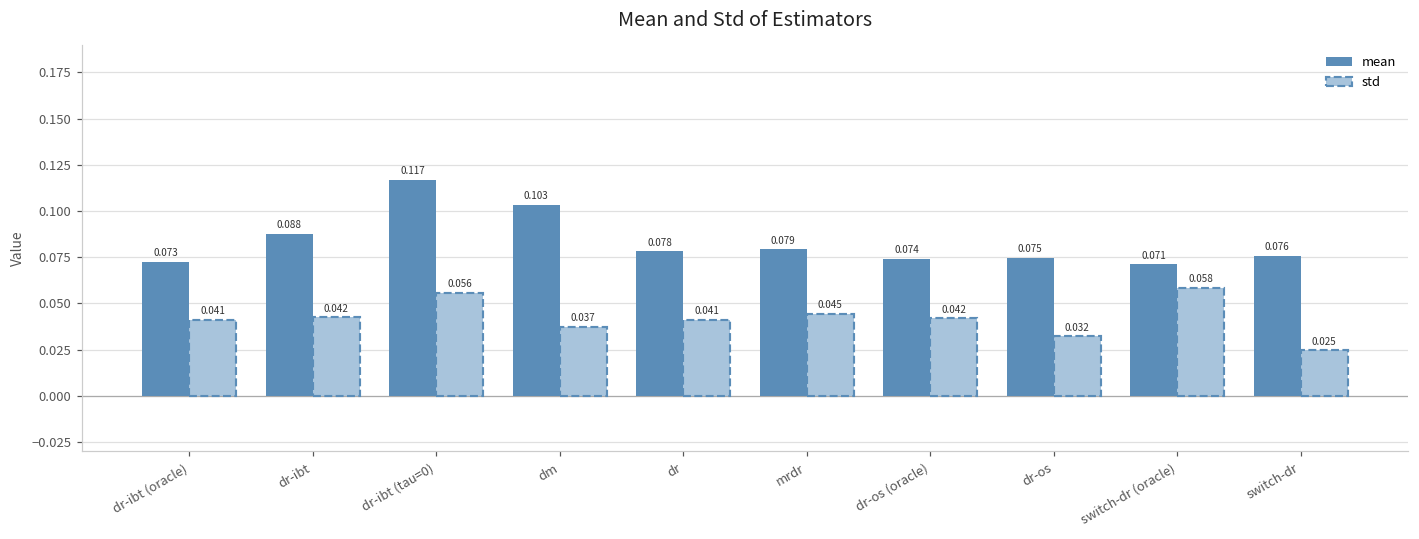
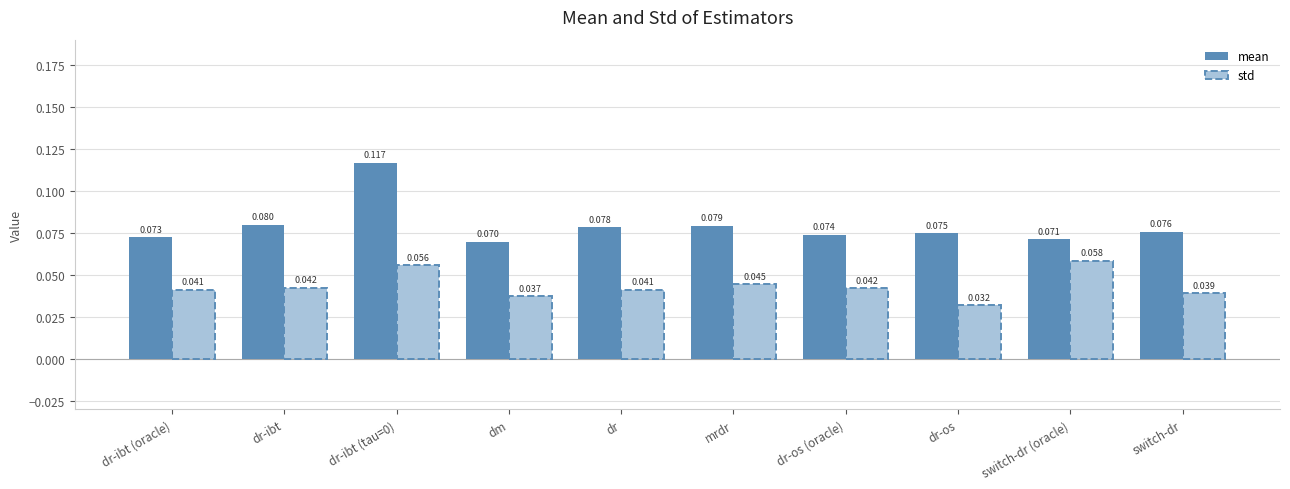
  {
    "mean": {
      "dr-ibt (oracle)": 0.073,
-     "dr-ibt": 0.088,
+     "dr-ibt": 0.080,
      "dr-ibt (tau=0)": 0.117,
-     "dm": 0.103,
+     "dm": 0.070,
      "dr": 0.078,
      "mrdr": 0.079,
      "dr-os (oracle)": 0.074,
      "dr-os": 0.075,
      "switch-dr (oracle)": 0.071,
      "switch-dr": 0.076
    },
    "std": {
      "dr-ibt (oracle)": 0.041,
      "dr-ibt": 0.042,
      "dr-ibt (tau=0)": 0.056,
      "dm": 0.037,
      "dr": 0.041,
      "mrdr": 0.045,
      "dr-os (oracle)": 0.042,
      "dr-os": 0.032,
      "switch-dr (oracle)": 0.058,
-     "switch-dr": 0.025
+     "switch-dr": 0.039
    }
  }
